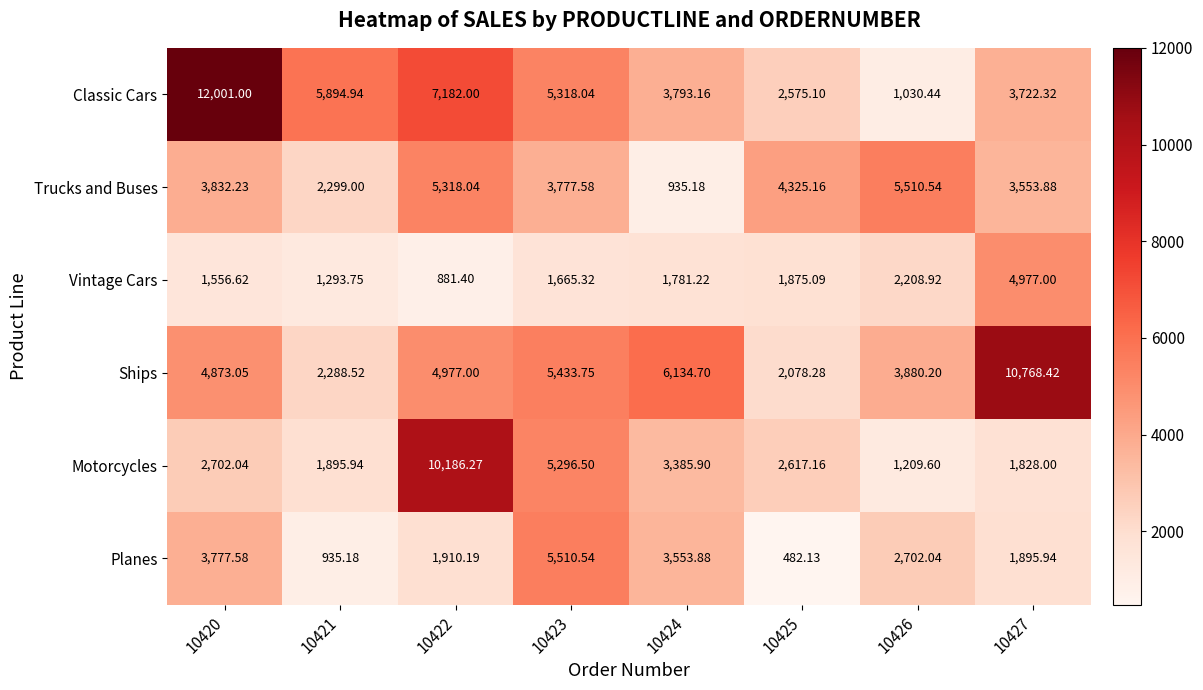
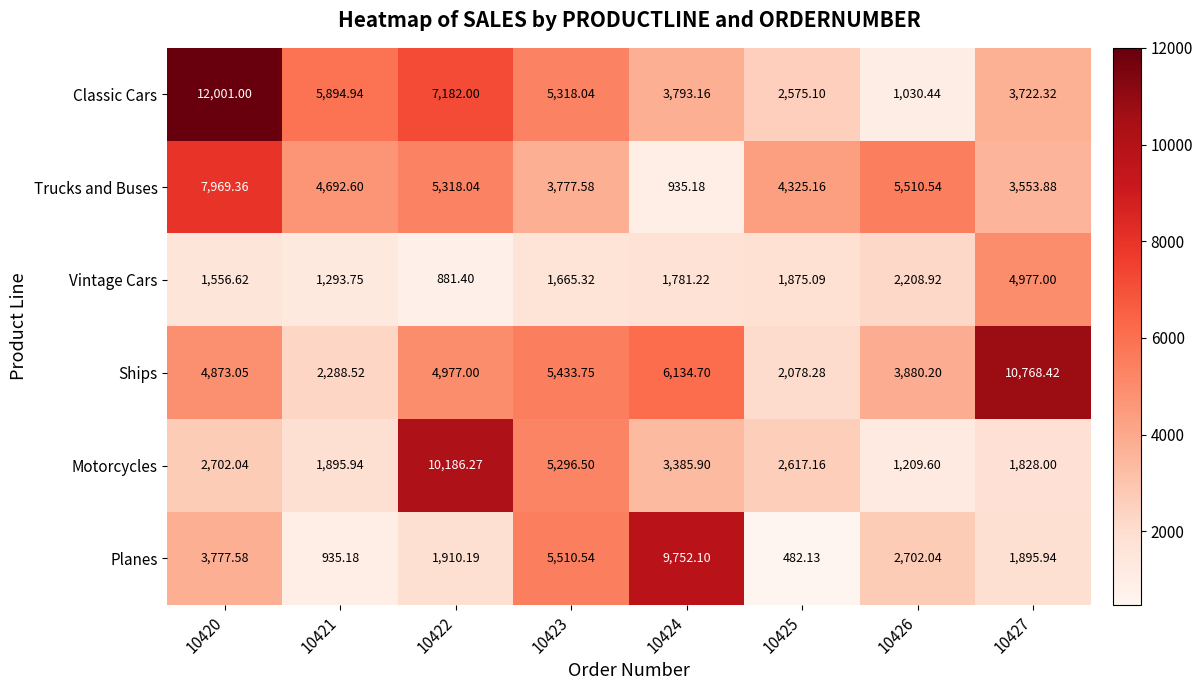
  {
    "Classic Cars": {
      "10420": "12,001.00",
      "10421": "5,894.94",
      "10422": "7,182.00",
      "10423": "5,318.04",
      "10424": "3,793.16",
      "10425": "2,575.10",
      "10426": "1,030.44",
      "10427": "3,722.32"
    },
    "Trucks and Buses": {
-     "10420": "3,832.23",
-     "10421": "2,299.00",
+     "10420": "7,969.36",
+     "10421": "4,692.60",
      "10422": "5,318.04",
      "10423": "3,777.58",
      "10424": "935.18",
      "10425": "4,325.16",
      "10426": "5,510.54",
      "10427": "3,553.88"
    },
    "Vintage Cars": {
      "10420": "1,556.62",
      "10421": "1,293.75",
      "10422": "881.40",
      "10423": "1,665.32",
      "10424": "1,781.22",
      "10425": "1,875.09",
      "10426": "2,208.92",
      "10427": "4,977.00"
    },
    "Ships": {
      "10420": "4,873.05",
      "10421": "2,288.52",
      "10422": "4,977.00",
      "10423": "5,433.75",
      "10424": "6,134.70",
      "10425": "2,078.28",
      "10426": "3,880.20",
      "10427": "10,768.42"
    },
    "Motorcycles": {
      "10420": "2,702.04",
      "10421": "1,895.94",
      "10422": "10,186.27",
      "10423": "5,296.50",
      "10424": "3,385.90",
      "10425": "2,617.16",
      "10426": "1,209.60",
      "10427": "1,828.00"
    },
    "Planes": {
      "10420": "3,777.58",
      "10421": "935.18",
      "10422": "1,910.19",
      "10423": "5,510.54",
-     "10424": "3,553.88",
+     "10424": "9,752.10",
      "10425": "482.13",
      "10426": "2,702.04",
      "10427": "1,895.94"
    }
  }
